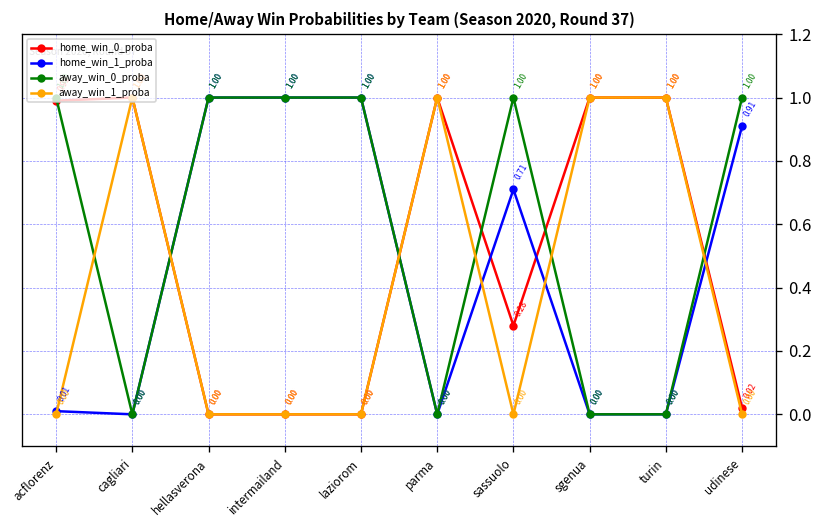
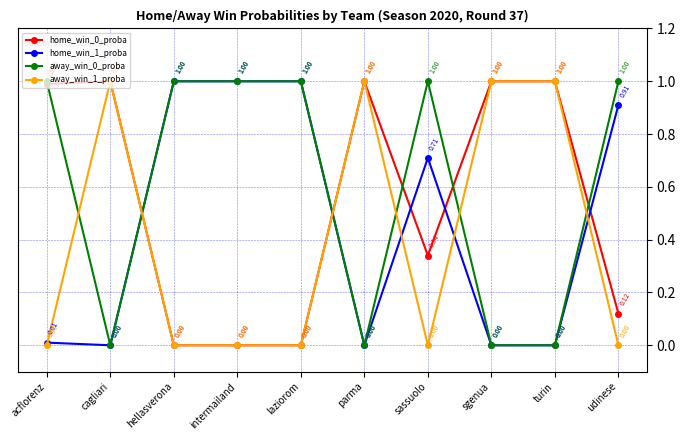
  {
    "home_win_0_proba": {
-     "sassuolo": 0.28,
-     "udinese": 0.02
+     "sassuolo": 0.34,
+     "udinese": 0.12
    },
    "home_win_1_proba": {
      "sassuolo": 0.71
    },
    "away_win_0_proba": {
      "sassuolo": 1.00,
      "udinese": 1.00
    },
    "away_win_1_proba": {
      "sassuolo": 0.00,
      "udinese": 0.00
    }
  }
